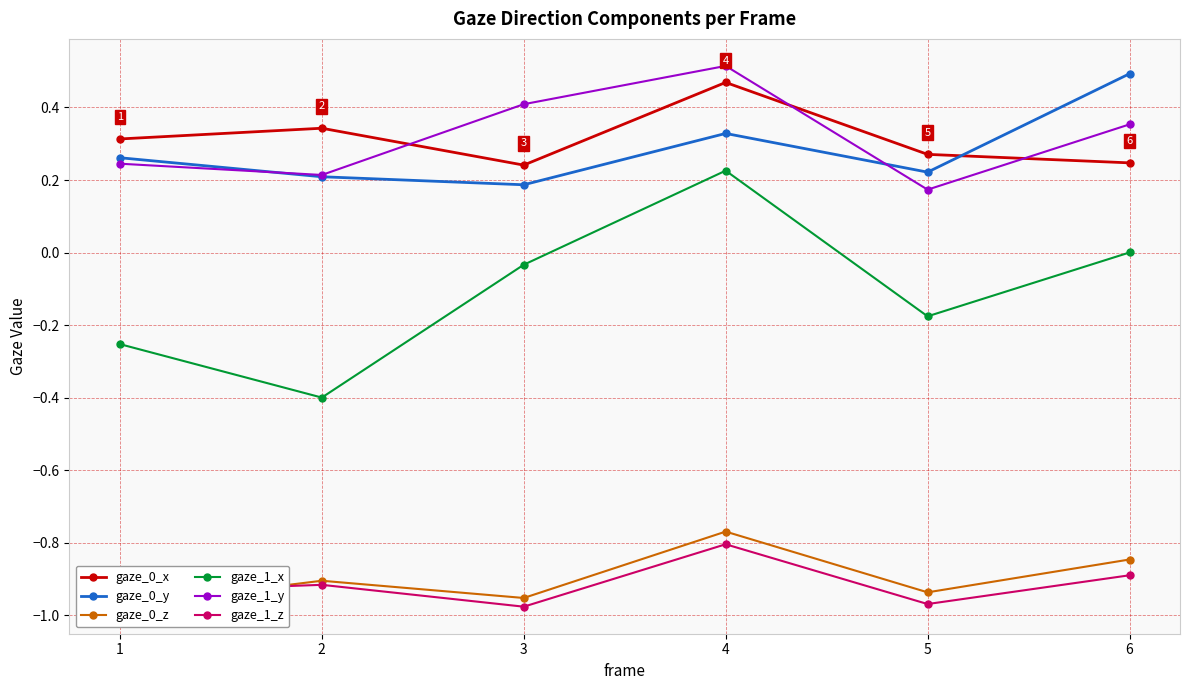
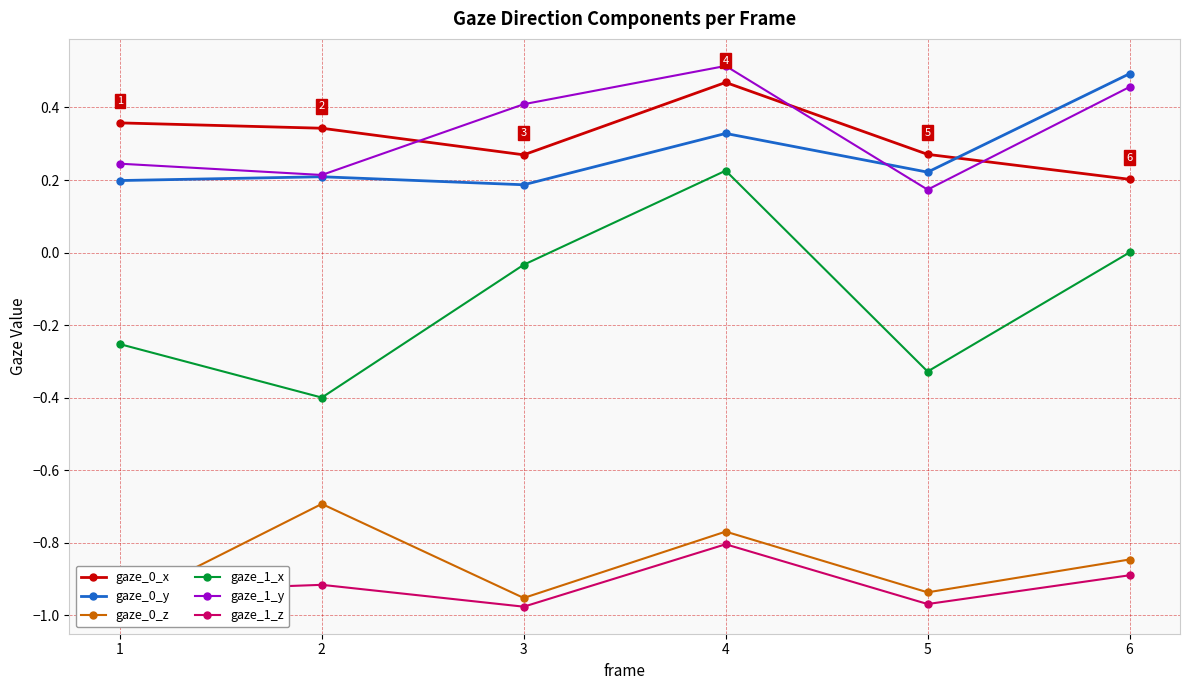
  {
    "gaze_0_x": {
-     "1": 0.31,
-     "3": 0.24,
+     "1": 0.36,
+     "3": 0.27,
      "4": 0.47,
-     "6": 0.25
+     "6": 0.20
    },
    "gaze_0_y": {
-     "1": 0.26,
+     "1": 0.20,
      "3": 0.19,
      "4": 0.33,
      "5": 0.22,
      "6": 0.49
    },
    "gaze_0_z": {
-     "2": -0.90,
+     "2": -0.69,
      "3": -0.95,
      "4": -0.77,
      "5": -0.94,
      "6": -0.85
    },
    "gaze_1_x": {
      "1": -0.25,
      "2": -0.40,
      "3": -0.03,
      "4": 0.23,
-     "5": -0.18,
+     "5": -0.33,
      "6": 0.00
    },
    "gaze_1_y": {
      "1": 0.25,
      "3": 0.41,
      "5": 0.17,
-     "6": 0.35
+     "6": 0.46
    },
    "gaze_1_z": {
      "2": -0.92,
      "3": -0.98,
      "4": -0.80,
      "5": -0.97,
      "6": -0.89
    }
  }
